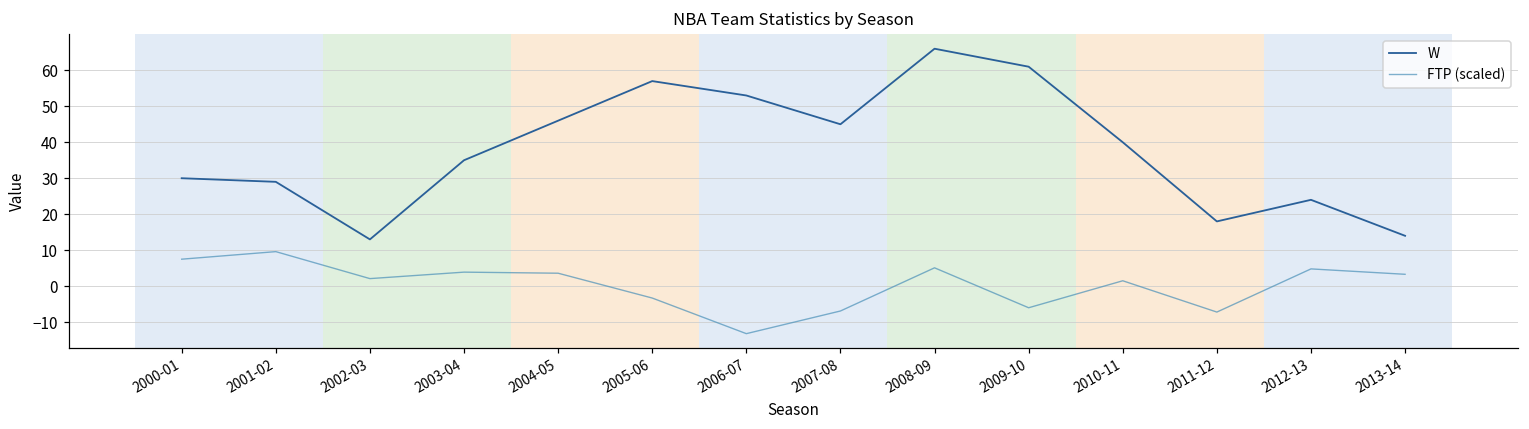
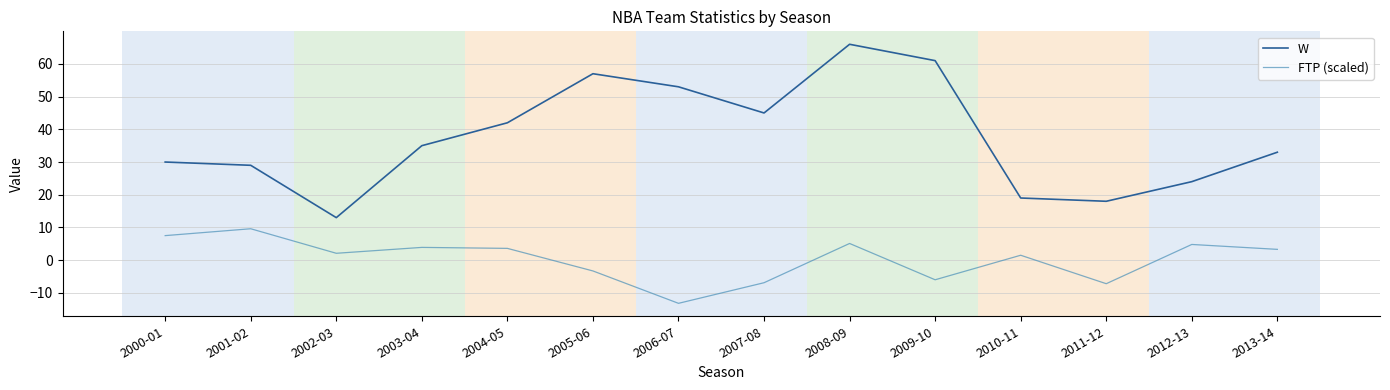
  {
    "W": {
      "2000-01": 30,
      "2001-02": 29,
      "2002-03": 13,
      "2003-04": 35,
-     "2004-05": 46,
+     "2004-05": 42,
      "2005-06": 57,
      "2006-07": 53,
      "2007-08": 45,
      "2008-09": 66,
      "2009-10": 61,
-     "2010-11": 40,
+     "2010-11": 19,
      "2011-12": 18,
      "2012-13": 24,
-     "2013-14": 14
+     "2013-14": 33
    },
    "FTP (scaled)": {
      "2000-01": 8,
      "2001-02": 10,
      "2002-03": 2,
      "2003-04": 4,
      "2004-05": 4,
      "2005-06": -3,
      "2006-07": -13,
      "2007-08": -7,
      "2008-09": 5,
      "2009-10": -6,
      "2010-11": 2,
      "2011-12": -7,
      "2012-13": 5,
      "2013-14": 3
    }
  }
